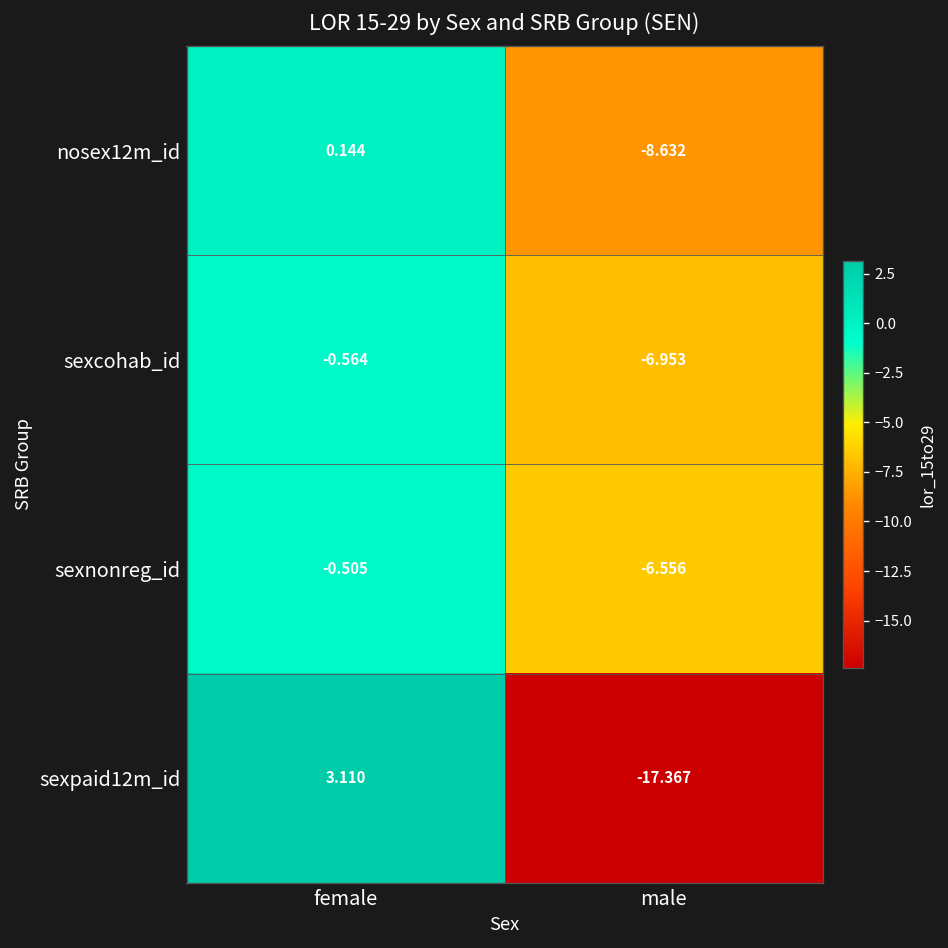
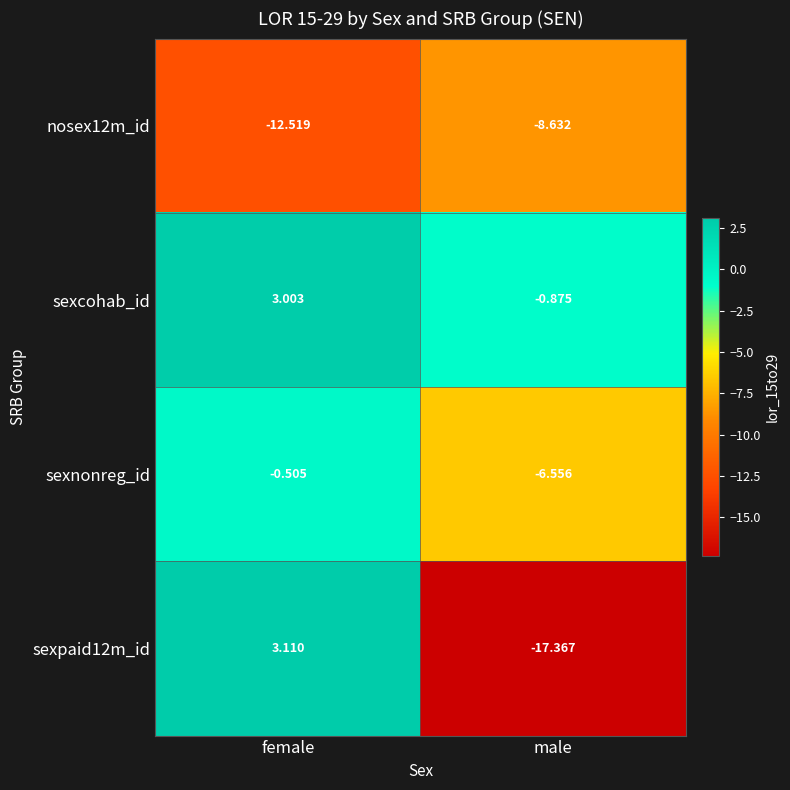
  {
    "nosex12m_id": {
-     "female": 0.144,
+     "female": -12.519,
      "male": -8.632
    },
    "sexcohab_id": {
-     "female": -0.564,
-     "male": -6.953
+     "female": 3.003,
+     "male": -0.875
    },
    "sexnonreg_id": {
      "female": -0.505,
      "male": -6.556
    },
    "sexpaid12m_id": {
      "female": 3.110,
      "male": -17.367
    }
  }
